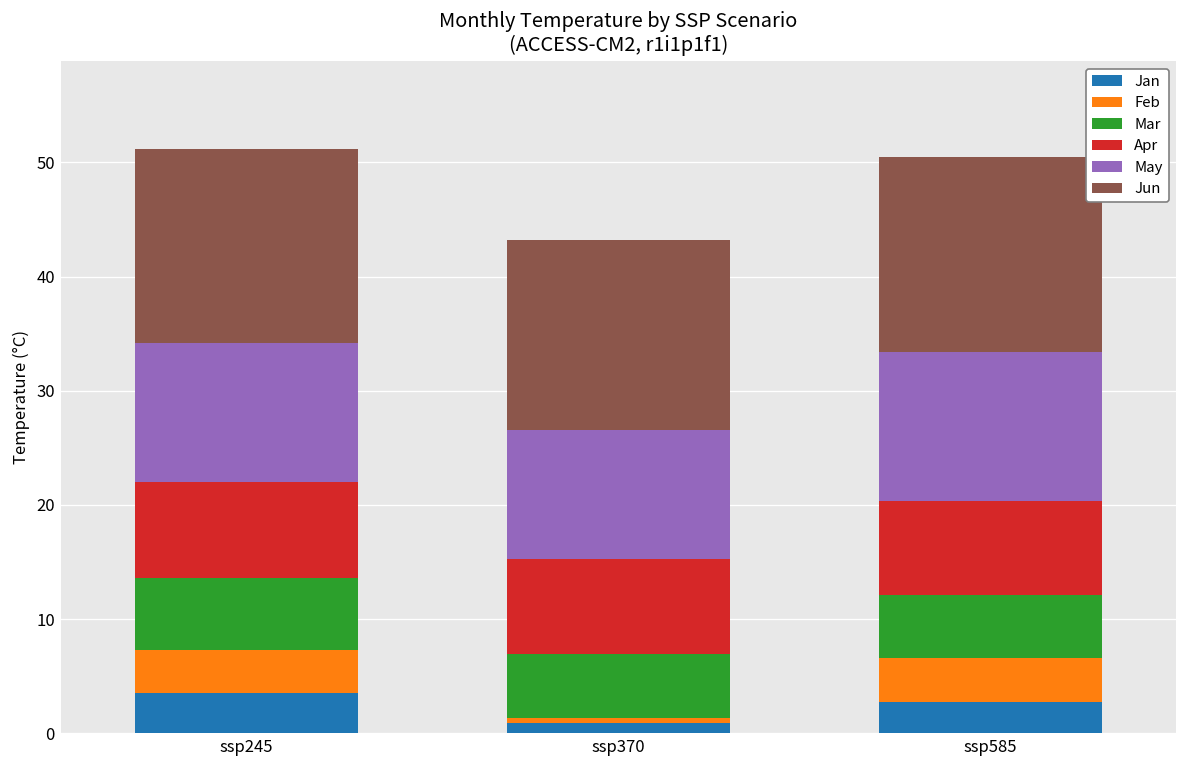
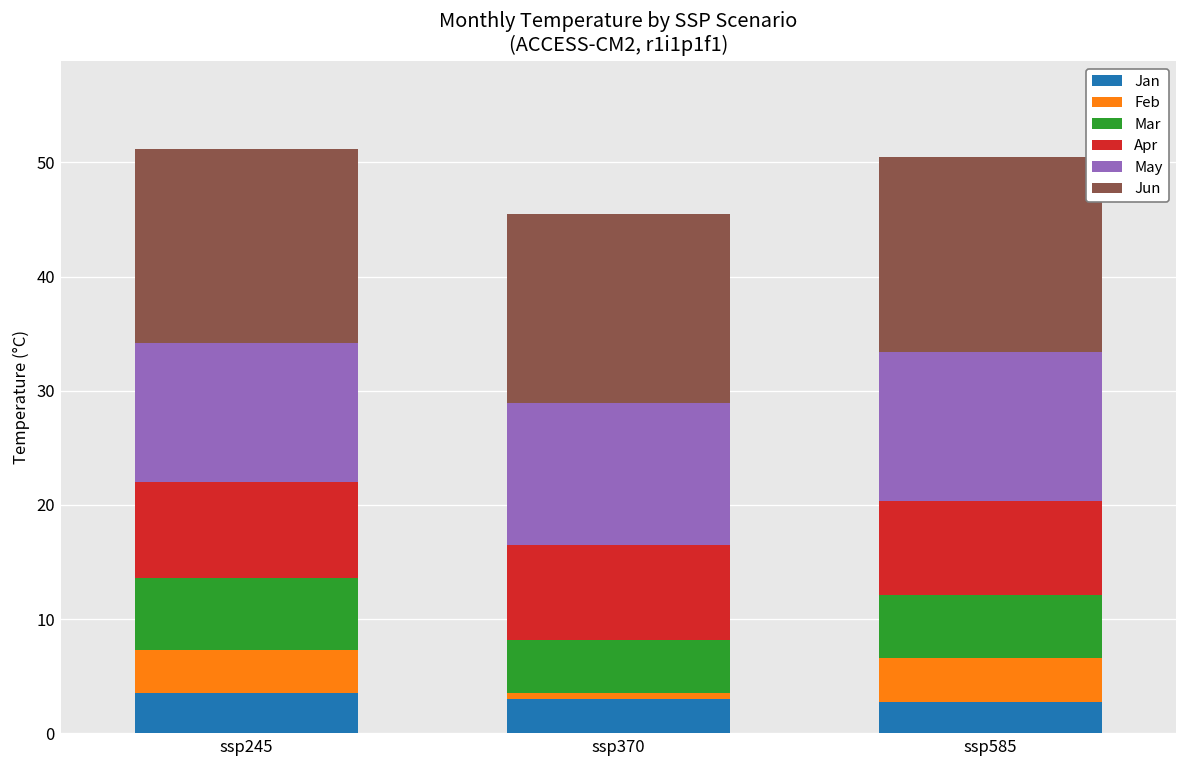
  {
    "Jan": {
      "ssp245": 4,
-     "ssp370": 1,
+     "ssp370": 3,
      "ssp585": 3
    },
    "Feb": {
      "ssp245": 4,
      "ssp370": 0,
      "ssp585": 4
    },
    "Mar": {
      "ssp245": 6,
-     "ssp370": 6,
+     "ssp370": 5,
      "ssp585": 6
    },
    "Apr": {
      "ssp245": 8,
      "ssp370": 8,
      "ssp585": 8
    },
    "May": {
      "ssp245": 12,
-     "ssp370": 11,
+     "ssp370": 12,
      "ssp585": 13
    },
    "Jun": {
      "ssp245": 17,
      "ssp370": 17,
      "ssp585": 17
    }
  }
